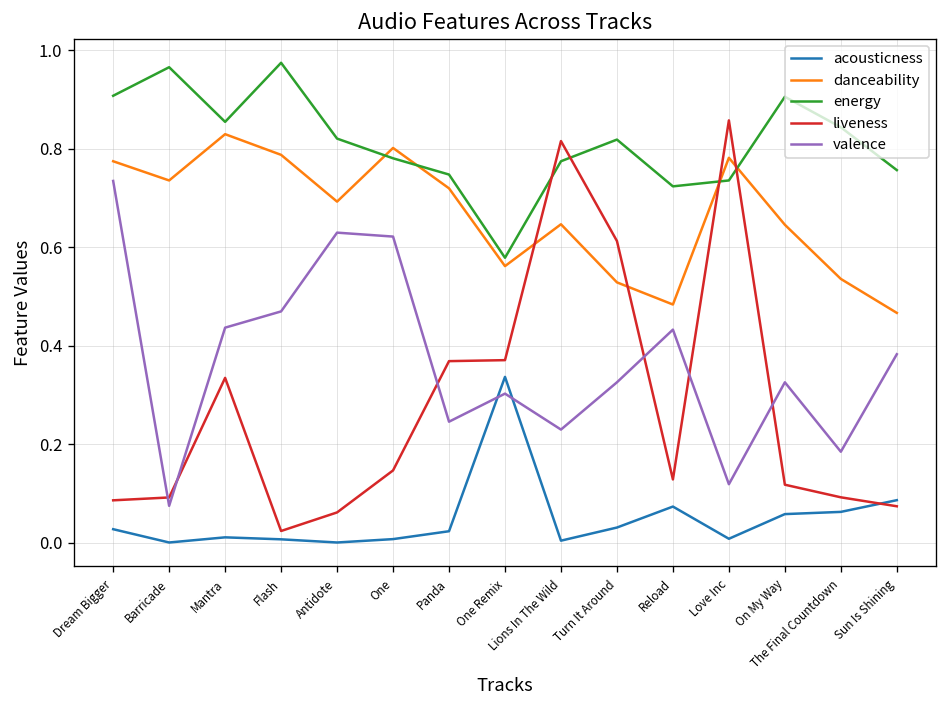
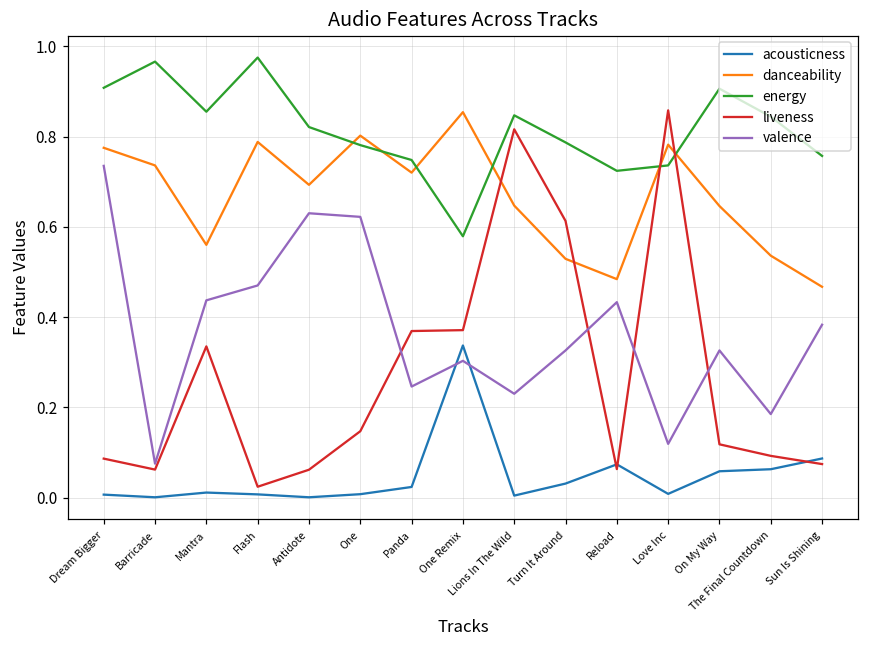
  {
    "acousticness": {
-     "Dream Bigger": 0.03,
+     "Dream Bigger": 0.01,
      "Barricade": 0.00,
      "Mantra": 0.01,
      "Flash": 0.01,
      "Antidote": 0.00,
      "One": 0.01,
      "Panda": 0.02,
      "One Remix": 0.34,
      "Lions In The Wild": 0.00,
      "Turn It Around": 0.03,
      "Reload": 0.07,
      "Love Inc": 0.01,
      "On My Way": 0.06,
      "The Final Countdown": 0.06,
      "Sun Is Shining": 0.09
    },
    "danceability": {
      "Dream Bigger": 0.78,
      "Barricade": 0.74,
-     "Mantra": 0.83,
+     "Mantra": 0.56,
      "Flash": 0.79,
      "Antidote": 0.69,
      "One": 0.80,
      "Panda": 0.72,
-     "One Remix": 0.56,
+     "One Remix": 0.85,
      "Lions In The Wild": 0.65,
      "Turn It Around": 0.53,
      "Reload": 0.48,
      "Love Inc": 0.78,
      "On My Way": 0.65,
      "The Final Countdown": 0.54,
      "Sun Is Shining": 0.47
    },
    "energy": {
      "Dream Bigger": 0.91,
      "Barricade": 0.97,
      "Mantra": 0.86,
      "Flash": 0.98,
      "Antidote": 0.82,
      "One": 0.78,
      "Panda": 0.75,
      "One Remix": 0.58,
-     "Lions In The Wild": 0.78,
-     "Turn It Around": 0.82,
+     "Lions In The Wild": 0.85,
+     "Turn It Around": 0.79,
      "Reload": 0.72,
      "Love Inc": 0.74,
      "Sun Is Shining": 0.76
    },
    "liveness": {
      "Dream Bigger": 0.09,
-     "Barricade": 0.09,
+     "Barricade": 0.06,
      "Mantra": 0.34,
      "Flash": 0.02,
      "Antidote": 0.06,
      "One": 0.15,
      "Panda": 0.37,
      "One Remix": 0.37,
      "Lions In The Wild": 0.82,
      "Turn It Around": 0.61,
-     "Reload": 0.13,
+     "Reload": 0.06,
      "Love Inc": 0.86,
      "On My Way": 0.12,
      "The Final Countdown": 0.09,
      "Sun Is Shining": 0.07
    },
    "valence": {
      "Dream Bigger": 0.74,
      "Barricade": 0.08,
      "Mantra": 0.44,
      "Flash": 0.47,
      "Antidote": 0.63,
      "One": 0.62,
      "Panda": 0.25,
      "One Remix": 0.30,
      "Lions In The Wild": 0.23,
      "Turn It Around": 0.33,
      "Reload": 0.43,
      "Love Inc": 0.12,
      "On My Way": 0.33,
      "The Final Countdown": 0.19,
      "Sun Is Shining": 0.38
    }
  }
